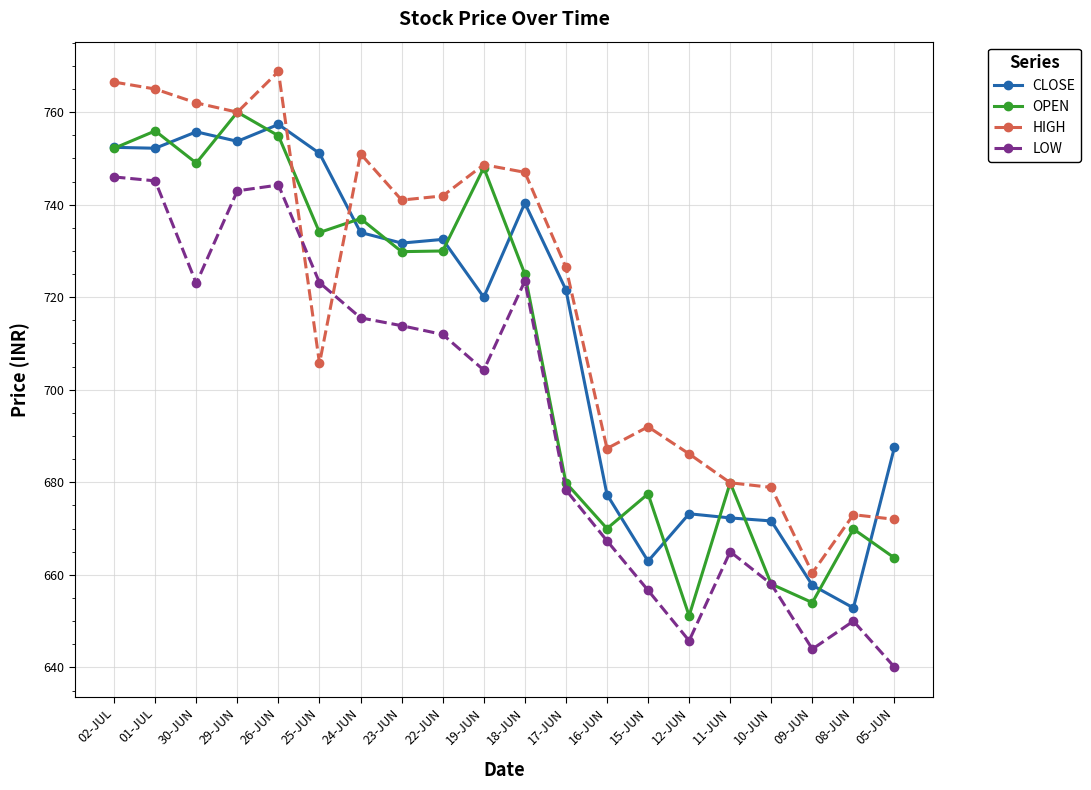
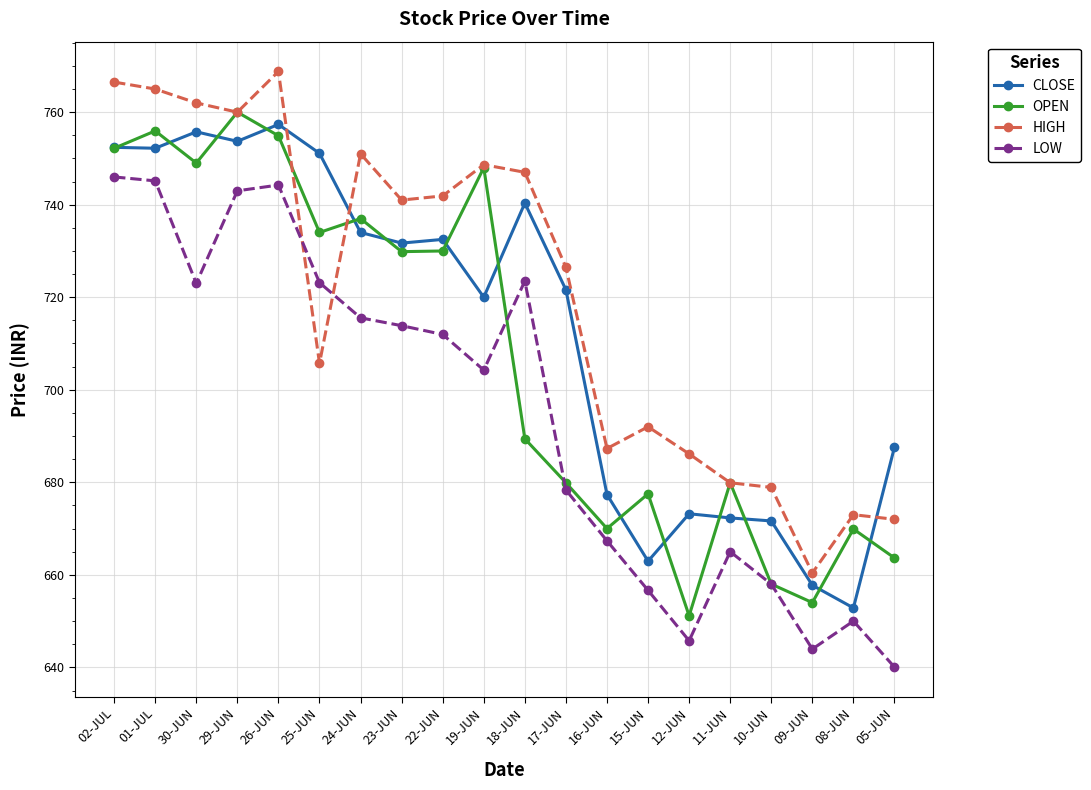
  {
    "CLOSE": {
      "01-JUL": 752,
      "30-JUN": 756,
      "29-JUN": 754,
      "26-JUN": 757,
      "25-JUN": 751,
      "24-JUN": 734,
      "23-JUN": 732,
      "22-JUN": 733,
      "19-JUN": 720,
      "18-JUN": 740,
      "17-JUN": 722,
      "16-JUN": 677,
      "15-JUN": 663,
      "12-JUN": 673,
      "11-JUN": 672,
      "10-JUN": 672,
      "09-JUN": 658,
      "08-JUN": 653,
      "05-JUN": 688
    },
    "OPEN": {
      "01-JUL": 756,
      "30-JUN": 749,
      "26-JUN": 755,
      "25-JUN": 734,
      "24-JUN": 737,
      "23-JUN": 730,
      "22-JUN": 730,
      "19-JUN": 748,
-     "18-JUN": 725,
+     "18-JUN": 689,
      "17-JUN": 680,
      "16-JUN": 670,
      "15-JUN": 678,
      "12-JUN": 651,
      "09-JUN": 654,
      "08-JUN": 670,
      "05-JUN": 664
    },
    "HIGH": {
      "02-JUL": 767,
      "01-JUL": 765,
      "30-JUN": 762,
      "26-JUN": 769,
      "25-JUN": 706,
      "24-JUN": 751,
      "23-JUN": 741,
      "22-JUN": 742,
      "19-JUN": 749,
      "18-JUN": 747,
      "17-JUN": 726,
      "16-JUN": 687,
      "15-JUN": 692,
      "12-JUN": 686,
      "10-JUN": 679,
      "09-JUN": 660,
      "08-JUN": 673,
      "05-JUN": 672
    },
    "LOW": {
      "02-JUL": 746,
      "01-JUL": 745,
      "30-JUN": 723,
      "29-JUN": 743,
      "26-JUN": 744,
      "25-JUN": 723,
      "24-JUN": 716,
      "23-JUN": 714,
      "22-JUN": 712,
      "19-JUN": 704,
      "18-JUN": 724,
      "17-JUN": 678,
      "16-JUN": 667,
      "15-JUN": 657,
      "12-JUN": 646,
      "11-JUN": 665,
      "09-JUN": 644,
      "08-JUN": 650,
      "05-JUN": 640
    }
  }
